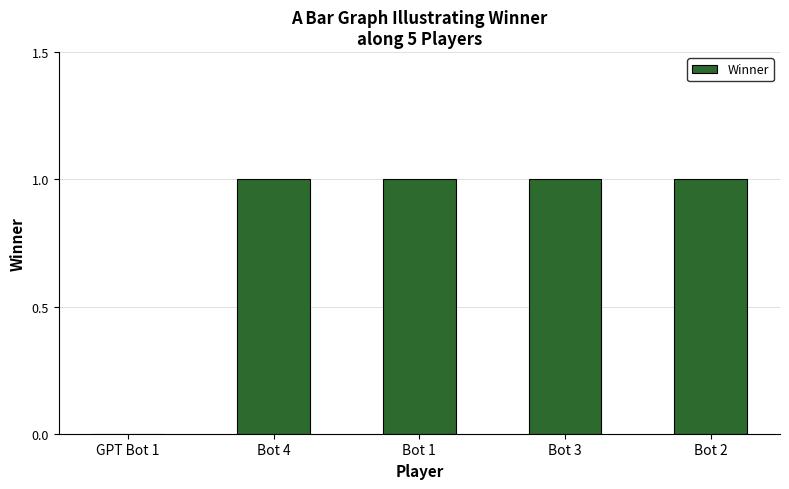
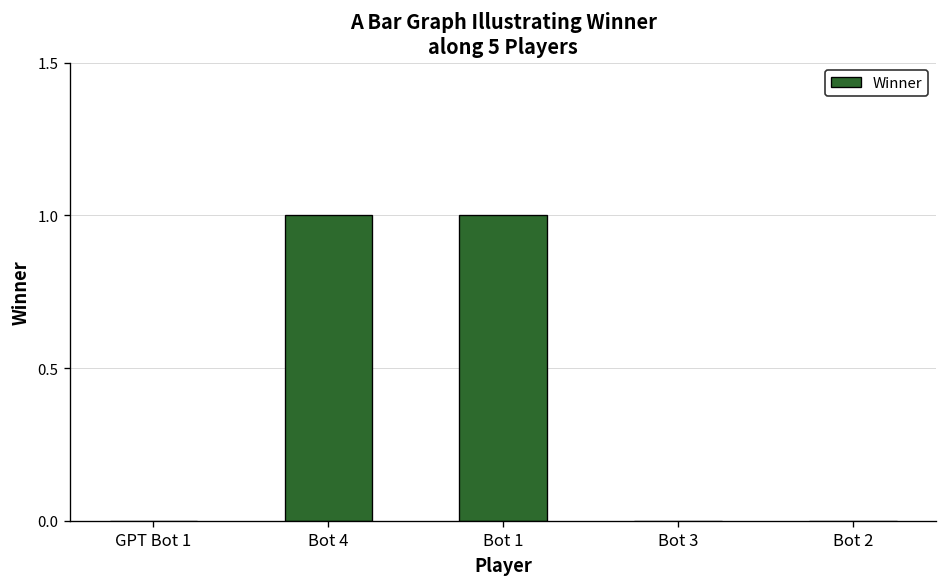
  {
    "GPT Bot 1": 0,
    "Bot 4": 1,
    "Bot 1": 1,
-   "Bot 3": 1,
-   "Bot 2": 1
+   "Bot 3": 0,
+   "Bot 2": 0
  }
